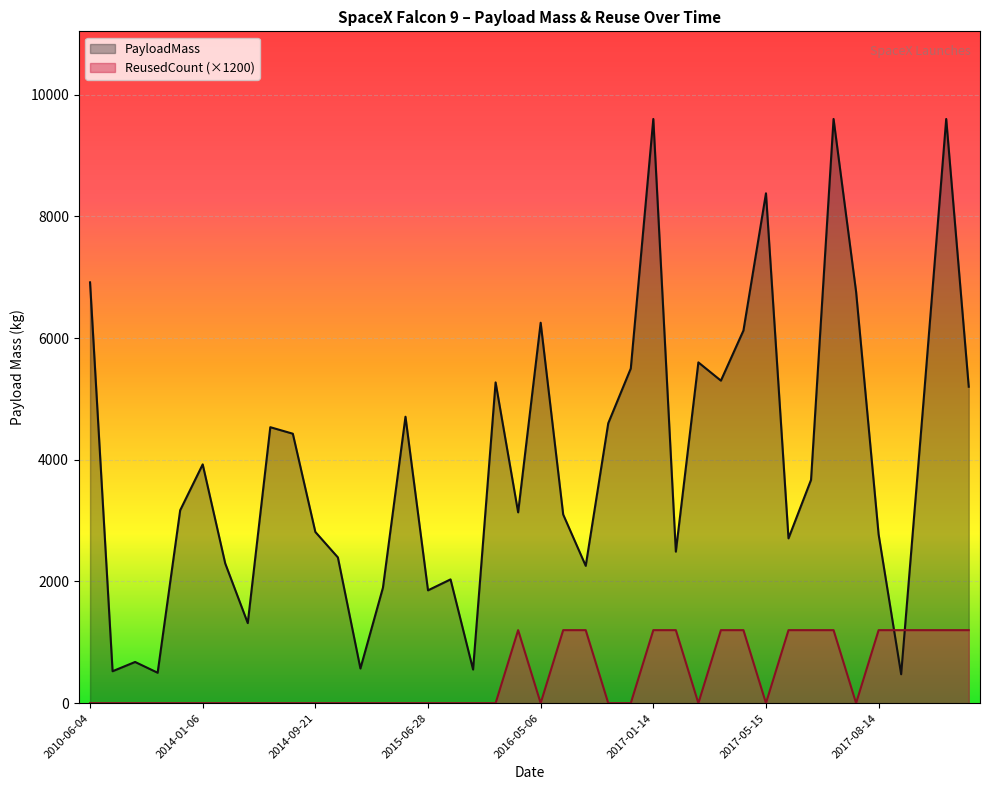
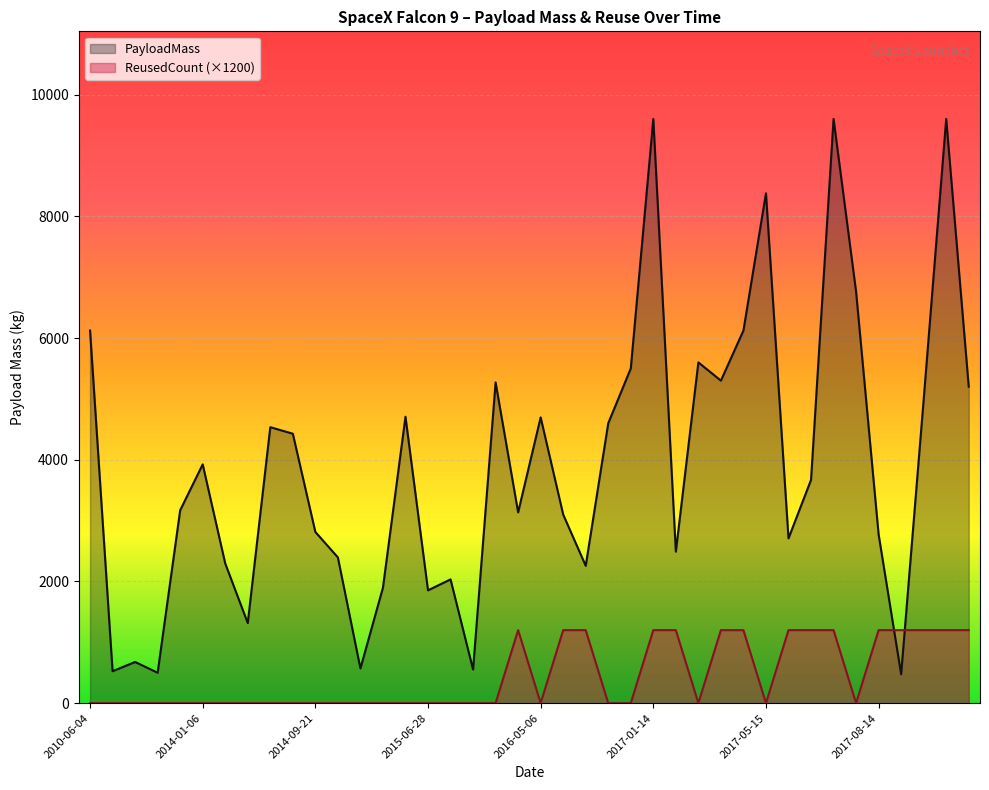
  {
    "PayloadMass": {
-     "2010-06-04": 6900,
+     "2010-06-04": 6100,
      "2014-01-06": 3900,
      "2014-09-21": 2800,
      "2015-06-28": 1900,
-     "2016-05-06": 6300,
+     "2016-05-06": 4700,
      "2017-01-14": 9600,
      "2017-05-15": 8400,
      "2017-08-14": 2800
    },
    "ReusedCount (×1200)": {
      "2010-06-04": 0,
      "2014-01-06": 0,
      "2014-09-21": 0,
      "2015-06-28": 0,
      "2016-05-06": 0,
      "2017-01-14": 1200,
      "2017-05-15": 0,
      "2017-08-14": 1200
    }
  }
